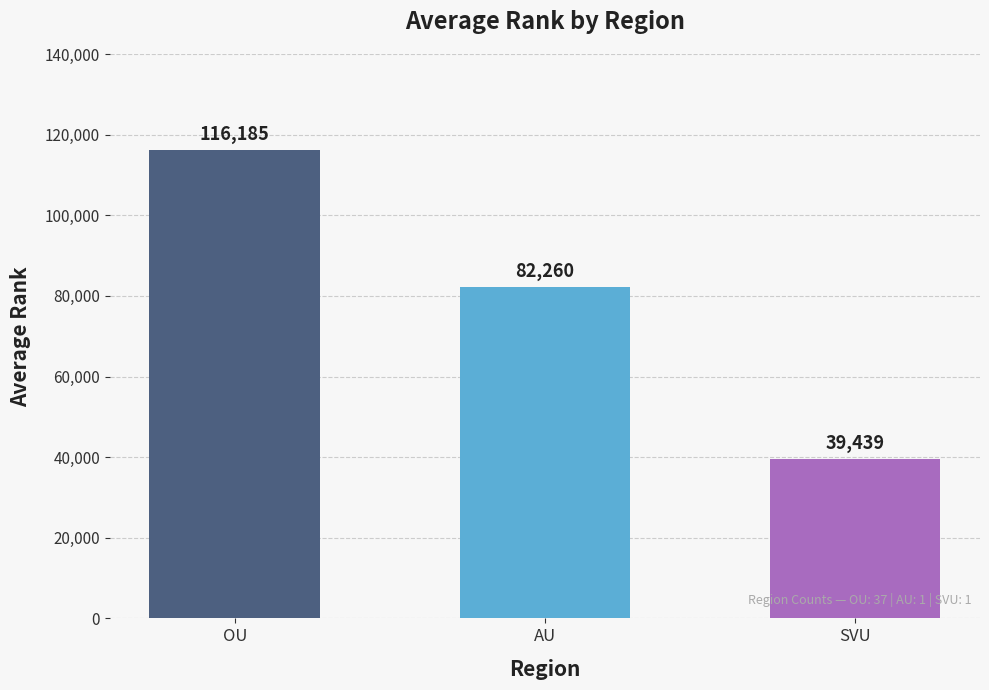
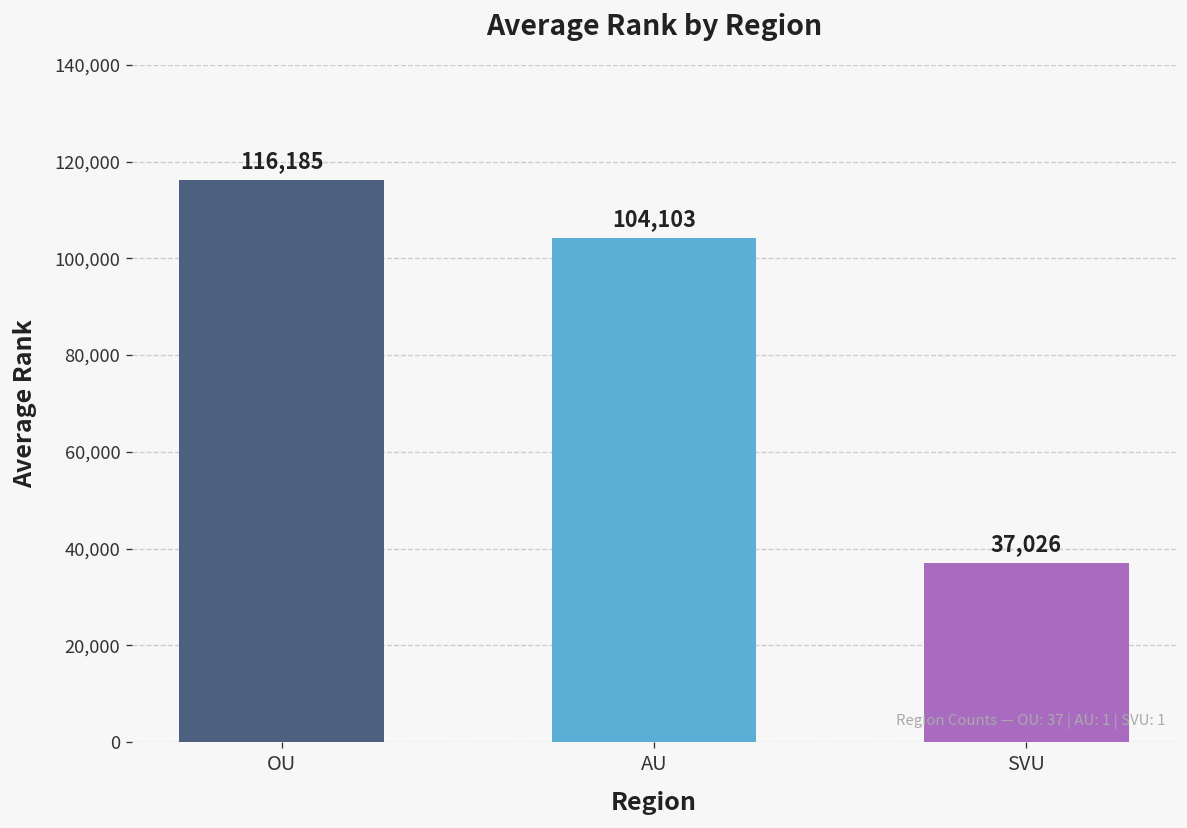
  {
    "OU": "116,185",
-   "AU": "82,260",
-   "SVU": "39,439"
+   "AU": "104,103",
+   "SVU": "37,026"
  }
